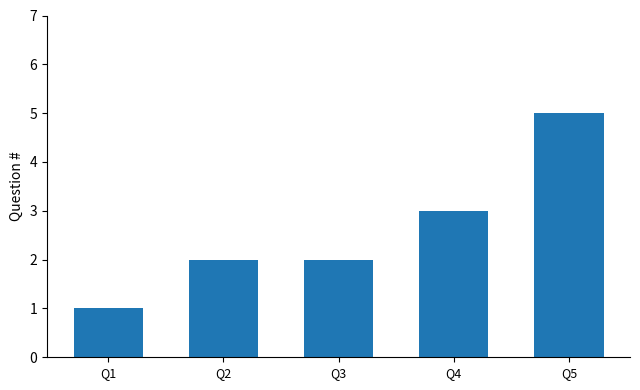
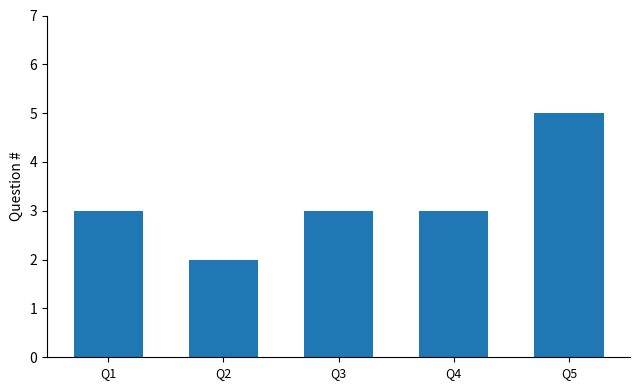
  {
-   "Q1": 1,
+   "Q1": 3,
    "Q2": 2,
-   "Q3": 2,
+   "Q3": 3,
    "Q4": 3,
    "Q5": 5
  }
